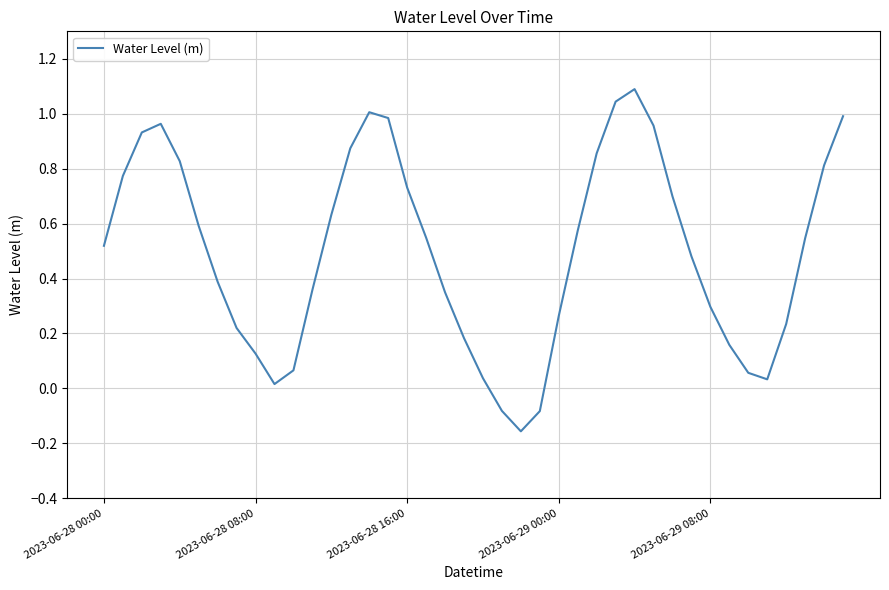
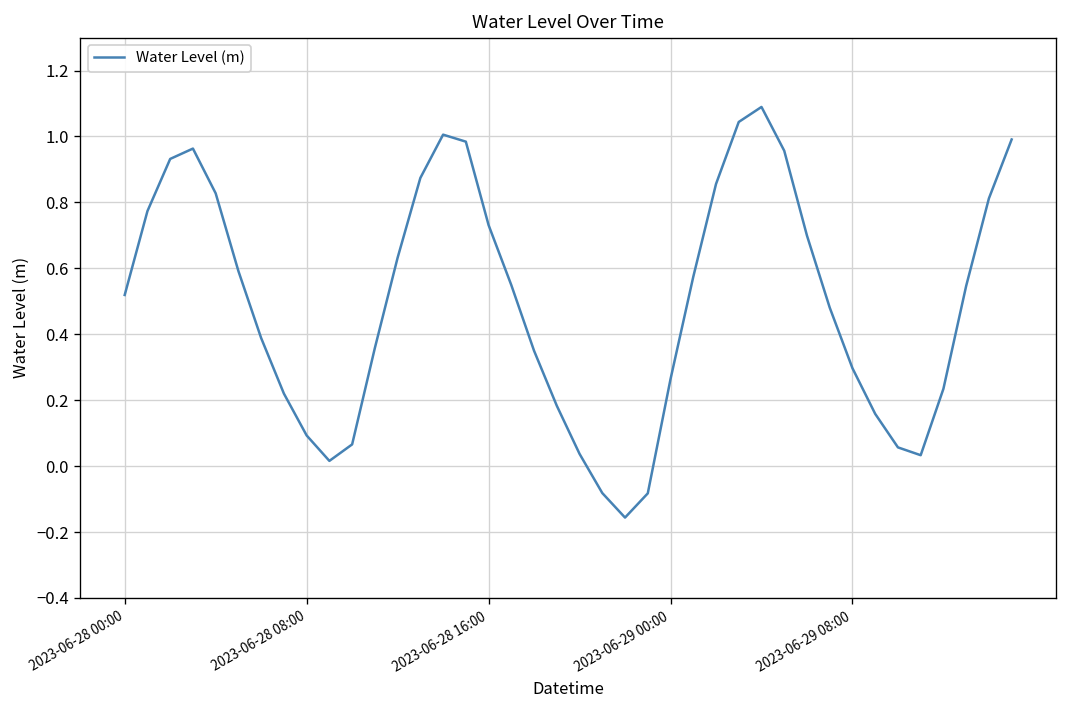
  {
    "2023-06-28 00:00": 0.52,
-   "2023-06-28 08:00": 0.13,
+   "2023-06-28 08:00": 0.09,
    "2023-06-28 16:00": 0.73,
    "2023-06-29 00:00": 0.26,
    "2023-06-29 08:00": 0.30
  }
